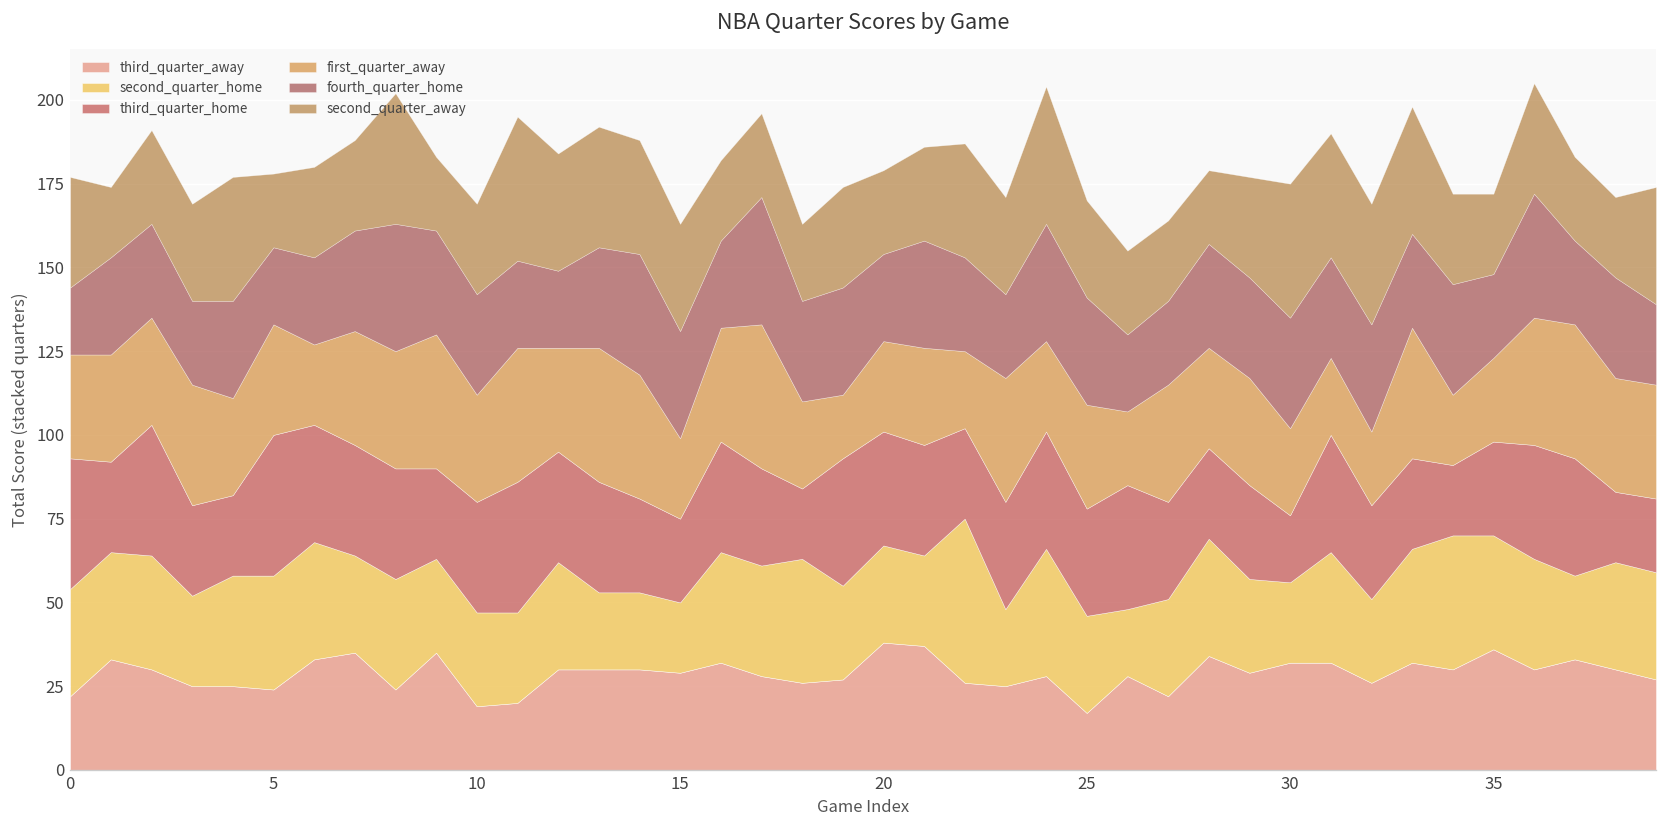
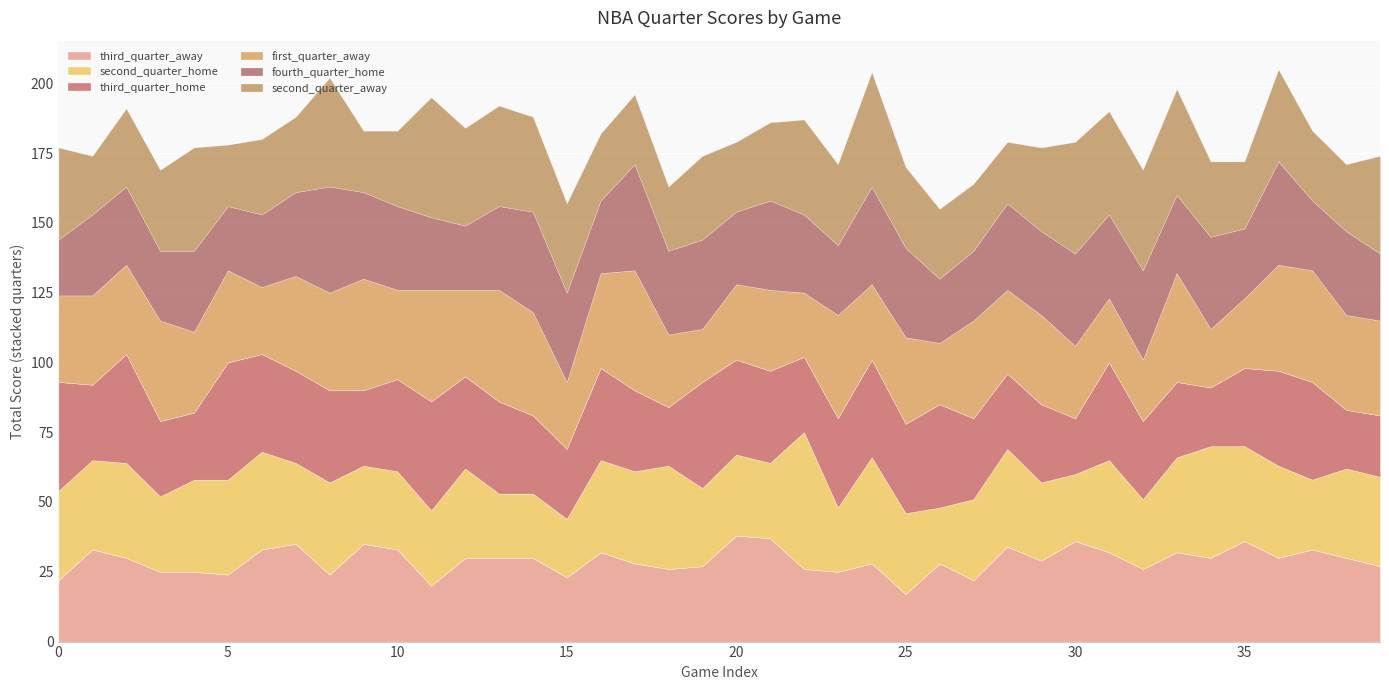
  {
    "third_quarter_away": {
      "0": 22,
      "5": 24,
-     "10": 19,
-     "15": 29,
+     "10": 33,
+     "15": 23,
      "20": 38,
      "25": 17,
-     "30": 32,
+     "30": 36,
      "35": 36
    }
  }
